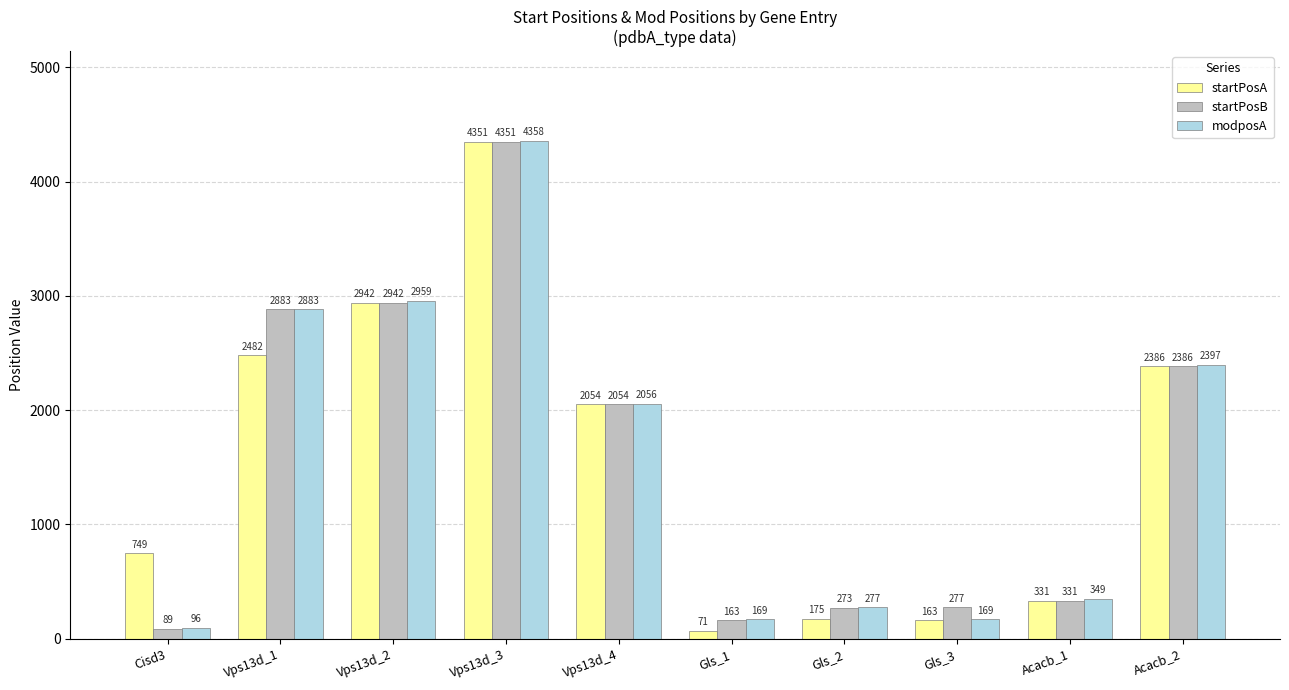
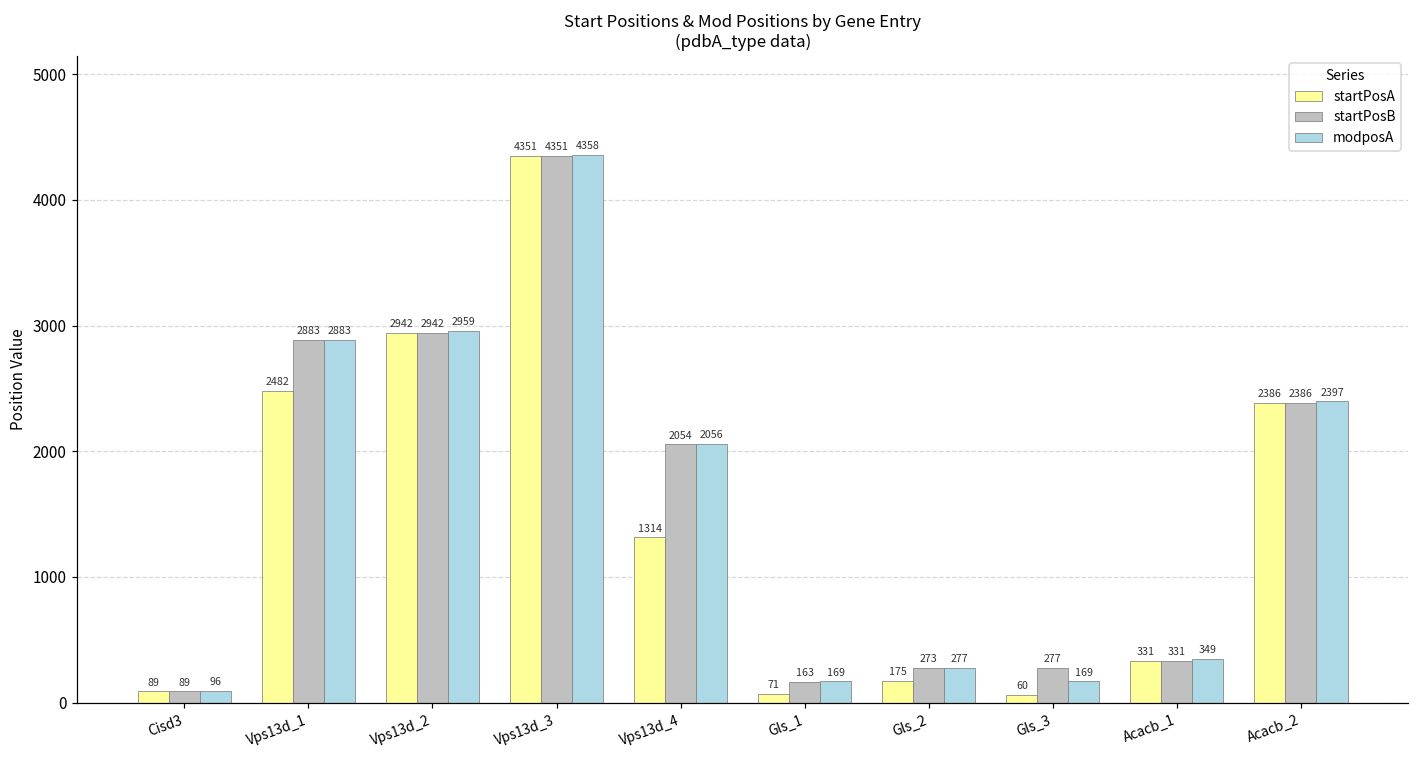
  {
    "startPosA": {
-     "Cisd3": 749,
+     "Cisd3": 89,
      "Vps13d_1": 2482,
      "Vps13d_2": 2942,
      "Vps13d_3": 4351,
-     "Vps13d_4": 2054,
+     "Vps13d_4": 1314,
      "Gls_1": 71,
      "Gls_2": 175,
-     "Gls_3": 163,
+     "Gls_3": 60,
      "Acacb_1": 331,
      "Acacb_2": 2386
    }
  }
